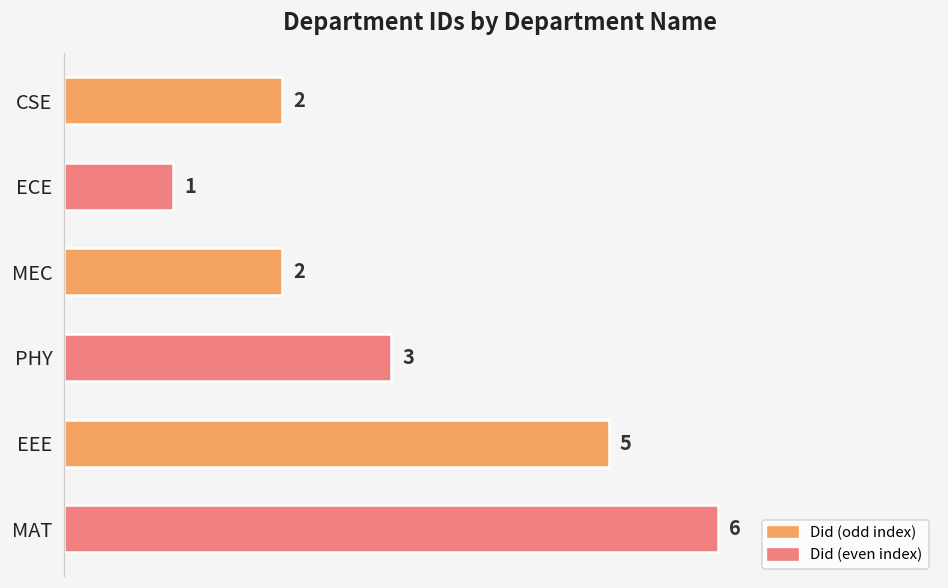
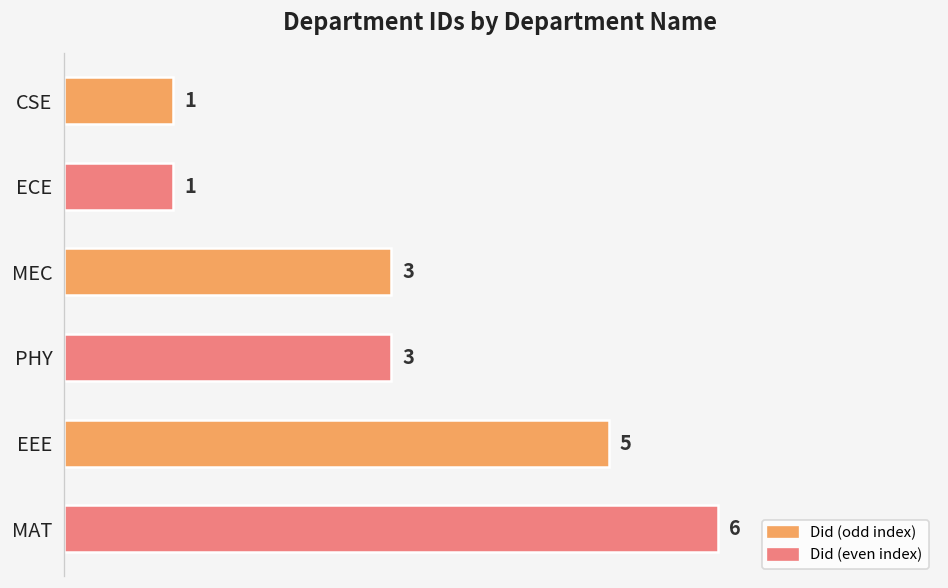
  {
-   "CSE": 2,
+   "CSE": 1,
    "ECE": 1,
-   "MEC": 2,
+   "MEC": 3,
    "PHY": 3,
    "EEE": 5,
    "MAT": 6
  }
